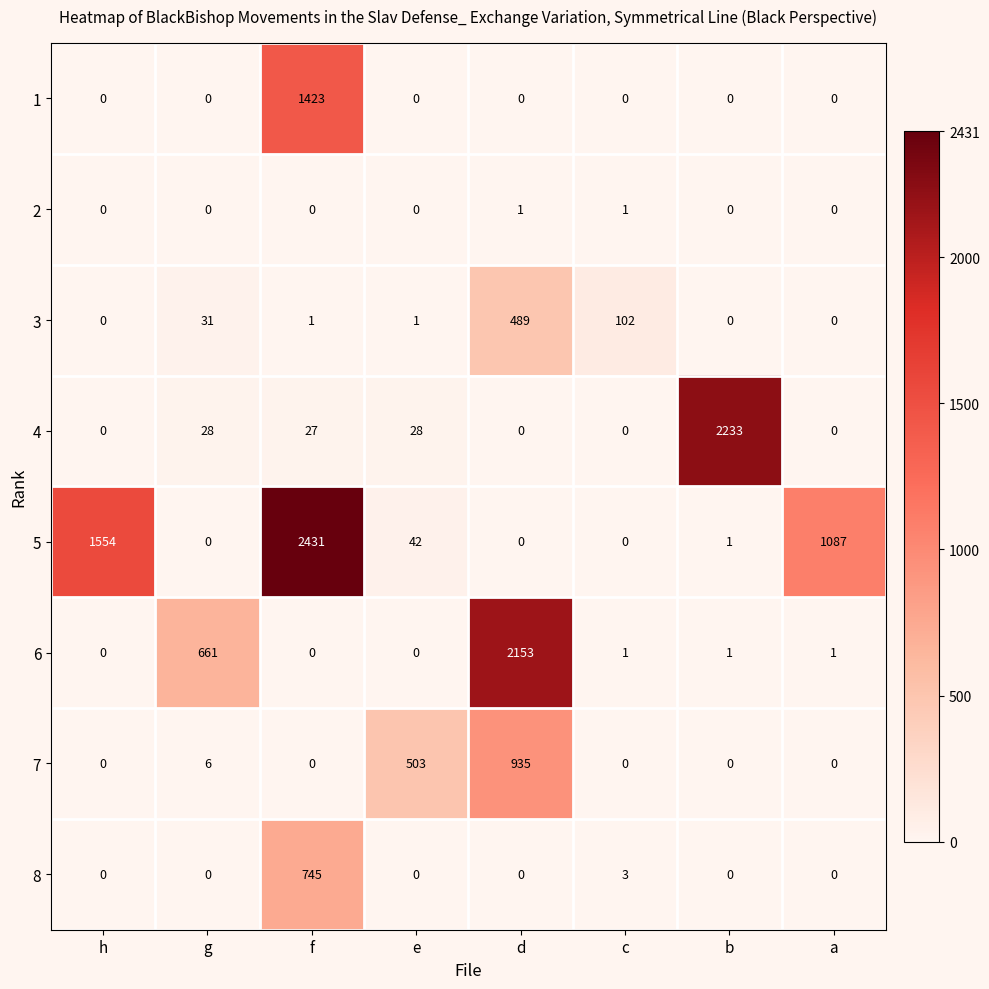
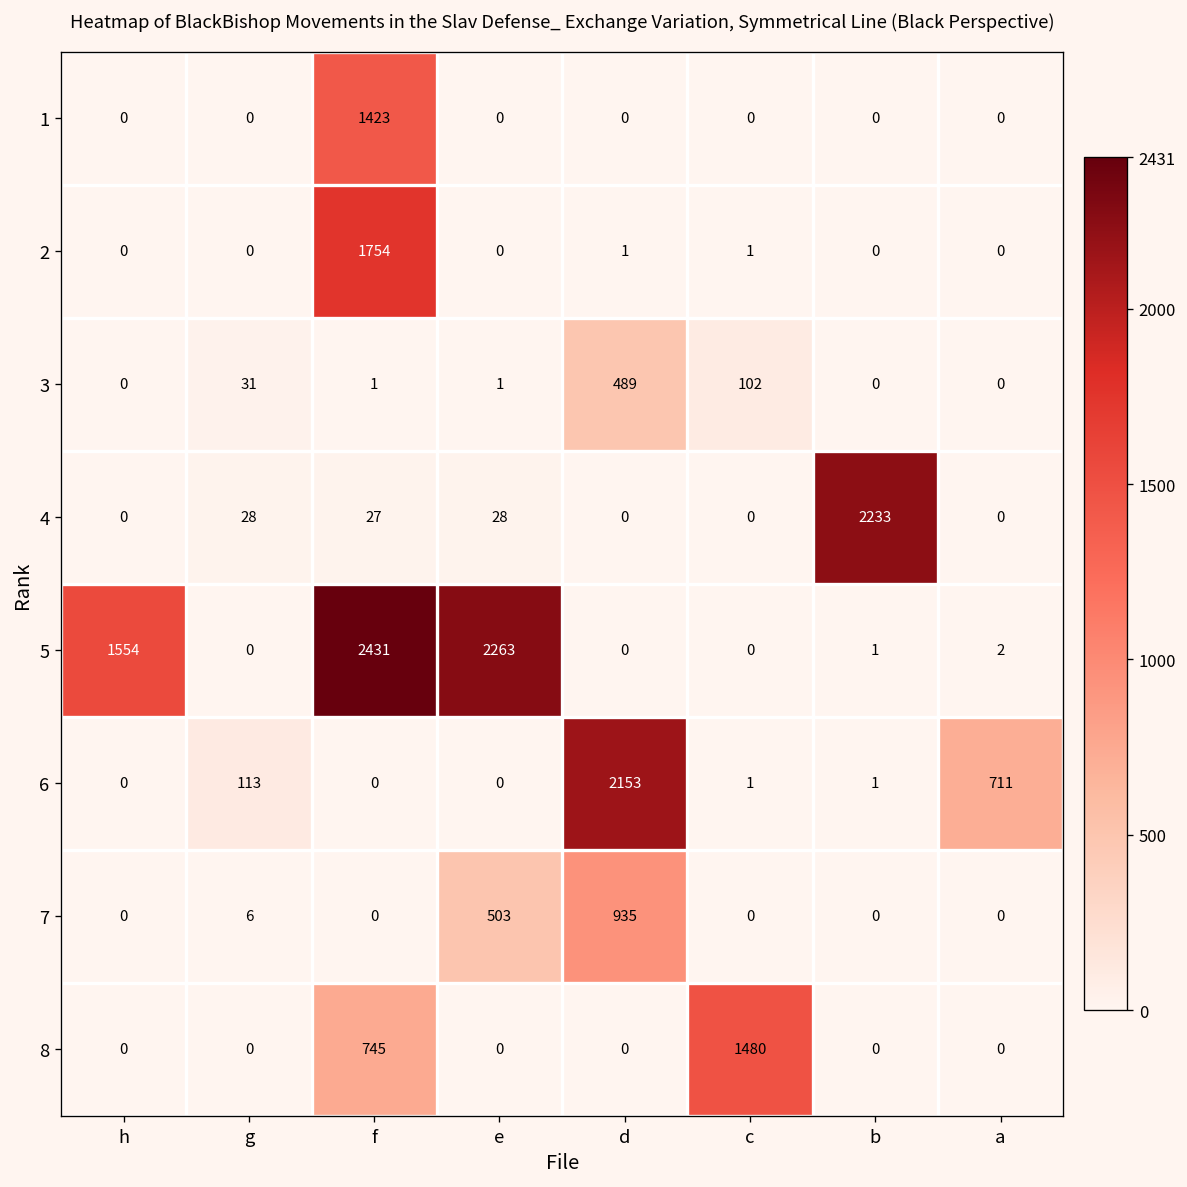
  {
    "1": {
      "h": 0,
      "g": 0,
      "f": 1423,
      "e": 0,
      "d": 0,
      "c": 0,
      "b": 0,
      "a": 0
    },
    "2": {
      "h": 0,
      "g": 0,
-     "f": 0,
+     "f": 1754,
      "e": 0,
      "d": 1,
      "c": 1,
      "b": 0,
      "a": 0
    },
    "3": {
      "h": 0,
      "g": 31,
      "f": 1,
      "e": 1,
      "d": 489,
      "c": 102,
      "b": 0,
      "a": 0
    },
    "4": {
      "h": 0,
      "g": 28,
      "f": 27,
      "e": 28,
      "d": 0,
      "c": 0,
      "b": 2233,
      "a": 0
    },
    "5": {
      "h": 1554,
      "g": 0,
      "f": 2431,
-     "e": 42,
+     "e": 2263,
      "d": 0,
      "c": 0,
      "b": 1,
-     "a": 1087
+     "a": 2
    },
    "6": {
      "h": 0,
-     "g": 661,
+     "g": 113,
      "f": 0,
      "e": 0,
      "d": 2153,
      "c": 1,
      "b": 1,
-     "a": 1
+     "a": 711
    },
    "7": {
      "h": 0,
      "g": 6,
      "f": 0,
      "e": 503,
      "d": 935,
      "c": 0,
      "b": 0,
      "a": 0
    },
    "8": {
      "h": 0,
      "g": 0,
      "f": 745,
      "e": 0,
      "d": 0,
-     "c": 3,
+     "c": 1480,
      "b": 0,
      "a": 0
    }
  }
